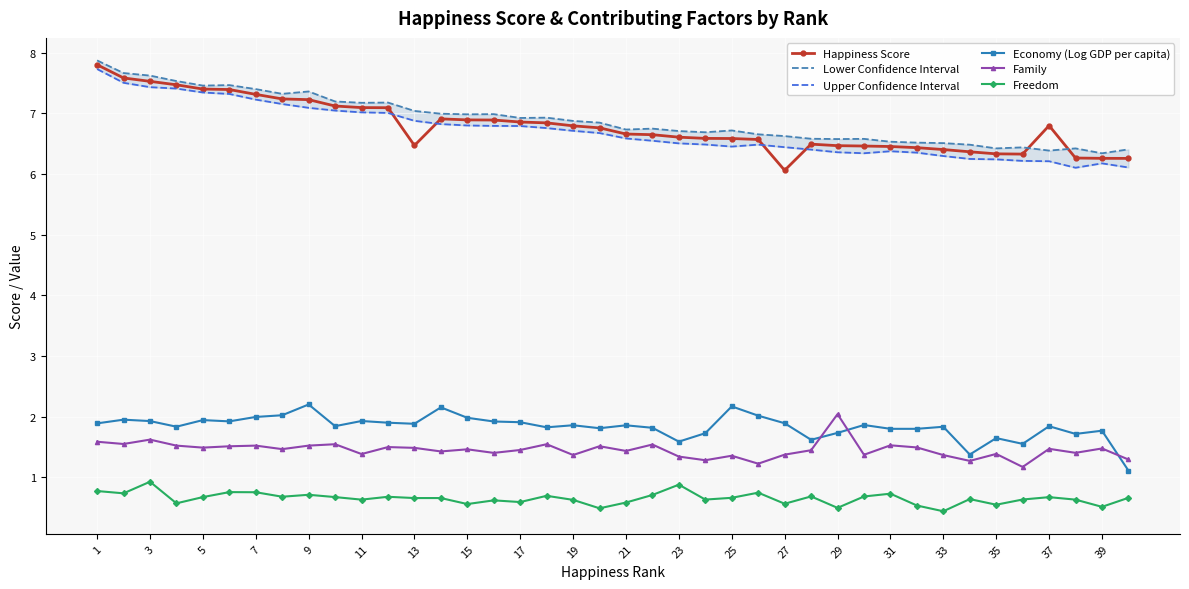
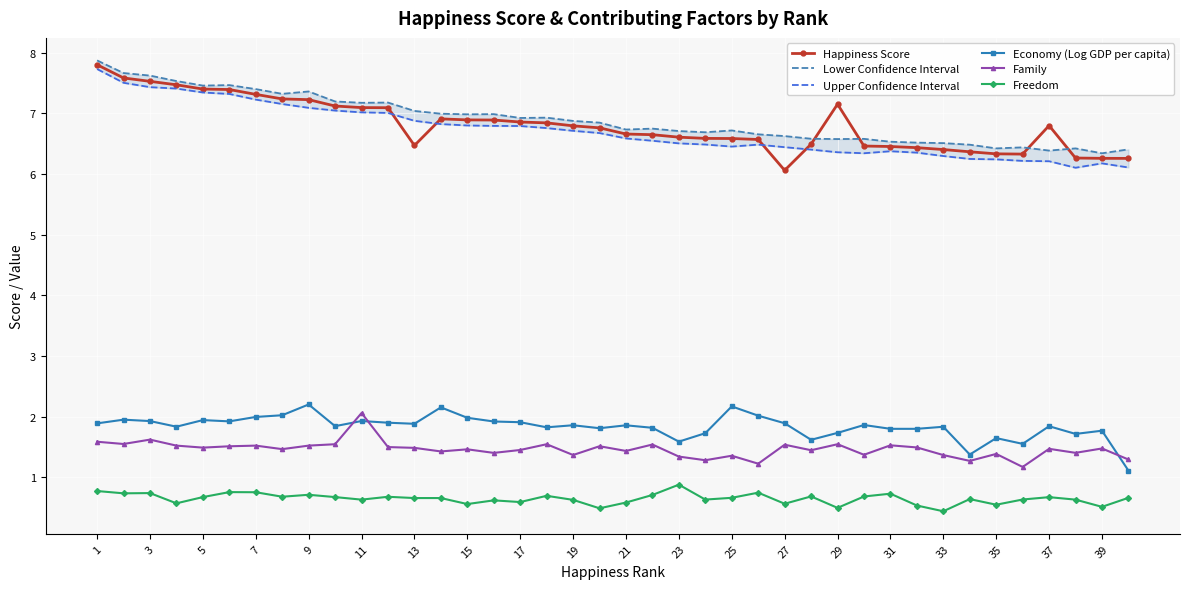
  {
    "Happiness Score": {
      "1": 7.8,
      "3": 7.5,
      "5": 7.4,
      "7": 7.3,
      "9": 7.2,
      "11": 7.1,
      "13": 6.5,
      "15": 6.9,
      "17": 6.9,
      "19": 6.8,
      "21": 6.7,
      "23": 6.6,
      "25": 6.6,
      "27": 6.1,
-     "29": 6.5,
+     "29": 7.2,
      "31": 6.5,
      "33": 6.4,
      "35": 6.3,
      "37": 6.8,
      "39": 6.3
    },
    "Family": {
      "1": 1.6,
      "3": 1.6,
      "5": 1.5,
      "7": 1.5,
      "9": 1.5,
-     "11": 1.4,
+     "11": 2.1,
      "13": 1.5,
      "15": 1.5,
      "17": 1.4,
      "19": 1.4,
      "21": 1.4,
      "23": 1.3,
      "25": 1.4,
-     "27": 1.4,
-     "29": 2.0,
+     "27": 1.5,
+     "29": 1.5,
      "31": 1.5,
      "33": 1.4,
      "35": 1.4,
      "37": 1.5,
      "39": 1.5
    },
    "Freedom": {
      "1": 0.8,
-     "3": 0.9,
+     "3": 0.7,
      "5": 0.7,
      "7": 0.8,
      "9": 0.7,
      "11": 0.6,
      "13": 0.7,
      "15": 0.6,
      "17": 0.6,
      "19": 0.6,
      "21": 0.6,
      "23": 0.9,
      "25": 0.7,
      "27": 0.6,
      "29": 0.5,
      "31": 0.7,
      "33": 0.4,
      "35": 0.5,
      "37": 0.7,
      "39": 0.5
    }
  }
